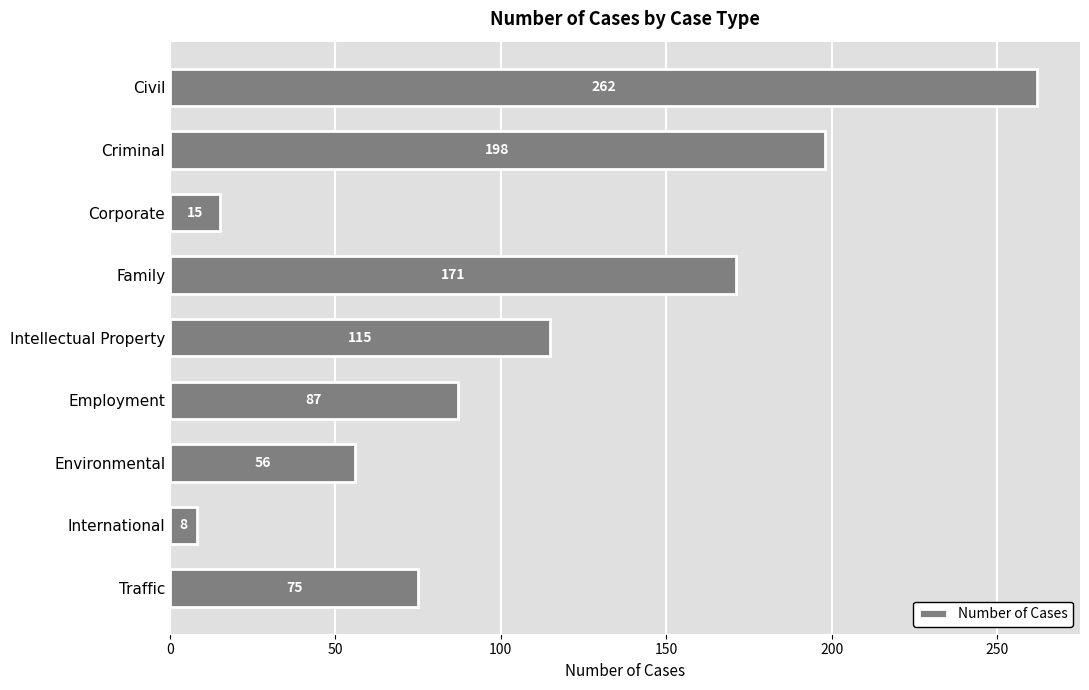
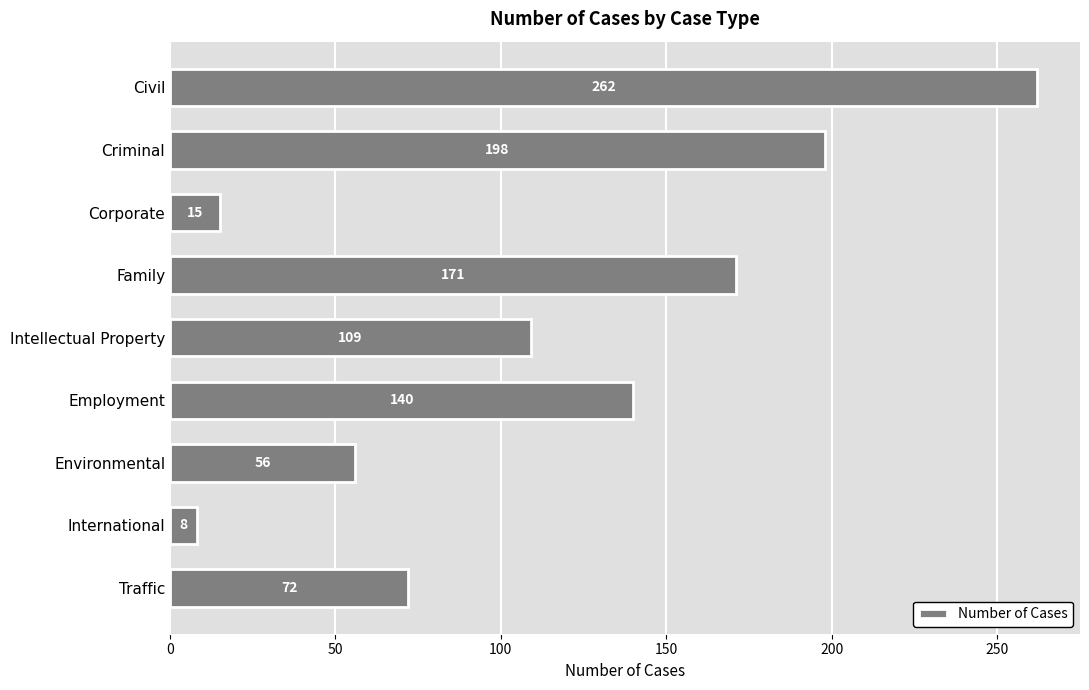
  {
    "Civil": 262,
    "Criminal": 198,
    "Corporate": 15,
    "Family": 171,
-   "Intellectual Property": 115,
-   "Employment": 87,
+   "Intellectual Property": 109,
+   "Employment": 140,
    "Environmental": 56,
    "International": 8,
-   "Traffic": 75
+   "Traffic": 72
  }
